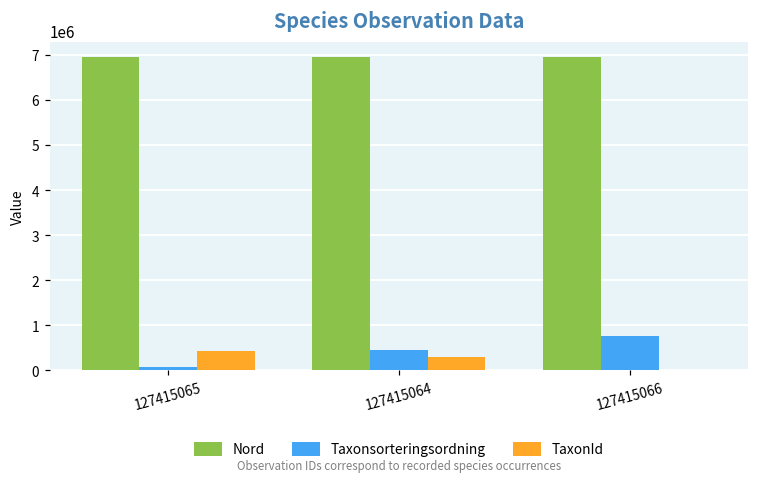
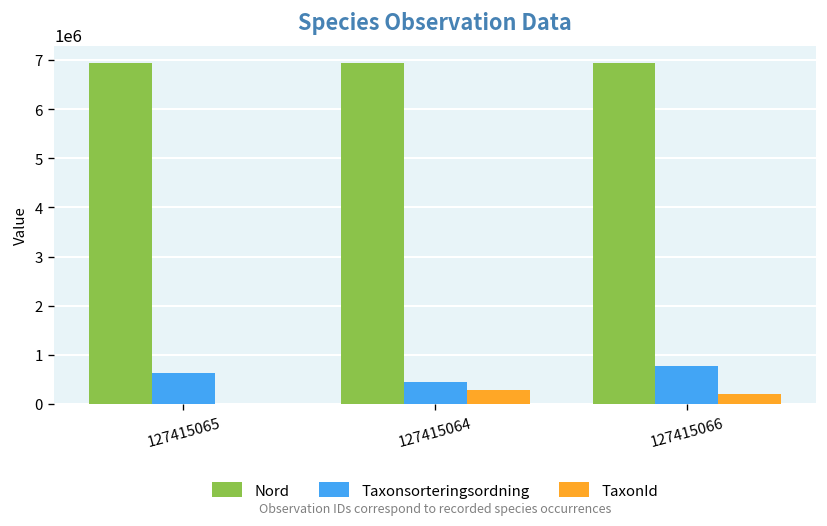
  {
    "Nord": {
      "127415065": 6900000,
      "127415064": 6900000,
      "127415066": 6900000
    },
    "Taxonsorteringsordning": {
-     "127415065": 100000,
+     "127415065": 600000,
      "127415064": 400000,
      "127415066": 800000
    },
    "TaxonId": {
-     "127415065": 400000,
+     "127415065": 0,
      "127415064": 300000,
-     "127415066": 0
+     "127415066": 200000
    }
  }
